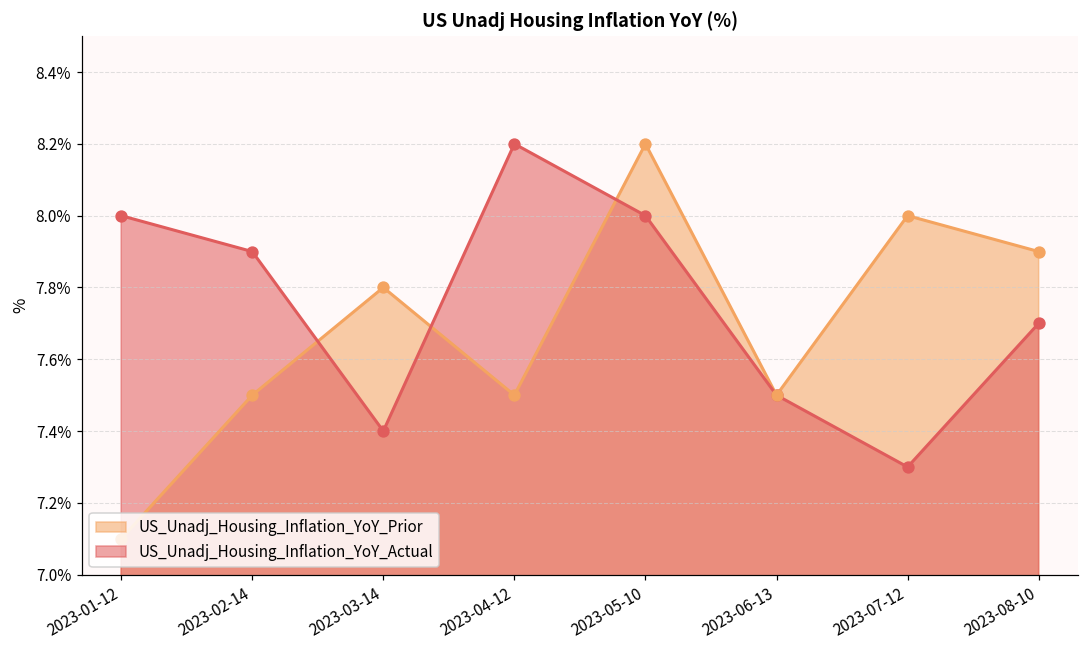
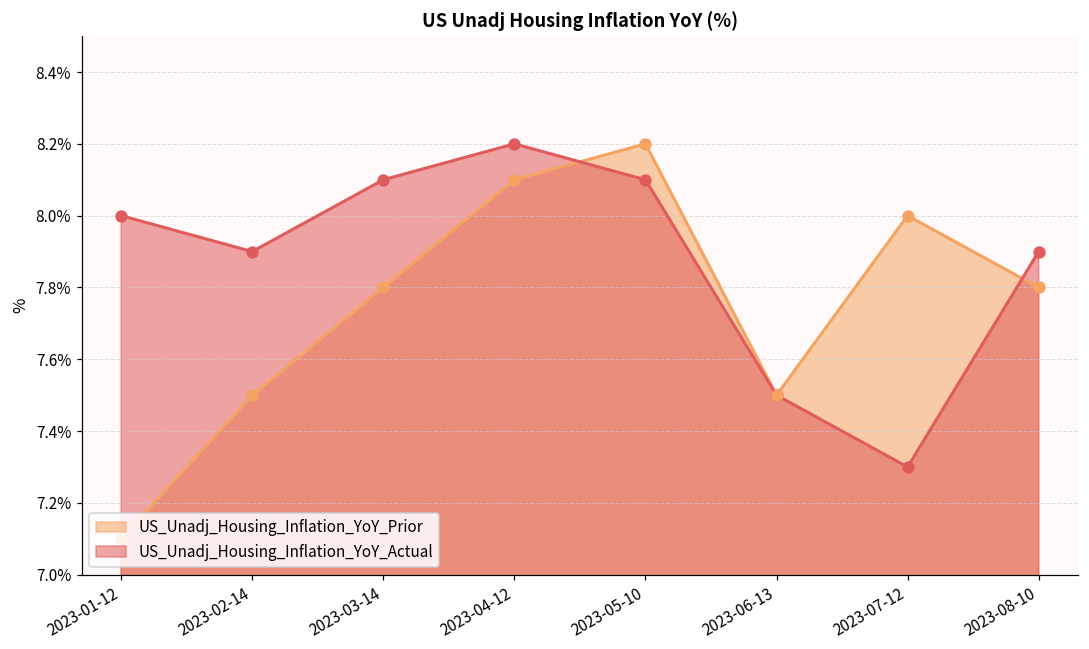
  {
    "US_Unadj_Housing_Inflation_YoY_Prior": {
      "2023-02-14": "7.5%",
      "2023-03-14": "7.8%",
-     "2023-04-12": "7.5%",
+     "2023-04-12": "8.1%",
      "2023-05-10": "8.2%",
      "2023-07-12": "8.0%",
-     "2023-08-10": "7.9%"
+     "2023-08-10": "7.8%"
    },
    "US_Unadj_Housing_Inflation_YoY_Actual": {
      "2023-01-12": "8.0%",
      "2023-02-14": "7.9%",
-     "2023-03-14": "7.4%",
+     "2023-03-14": "8.1%",
      "2023-04-12": "8.2%",
-     "2023-05-10": "8.0%",
+     "2023-05-10": "8.1%",
      "2023-07-12": "7.3%",
-     "2023-08-10": "7.7%"
+     "2023-08-10": "7.9%"
    }
  }
